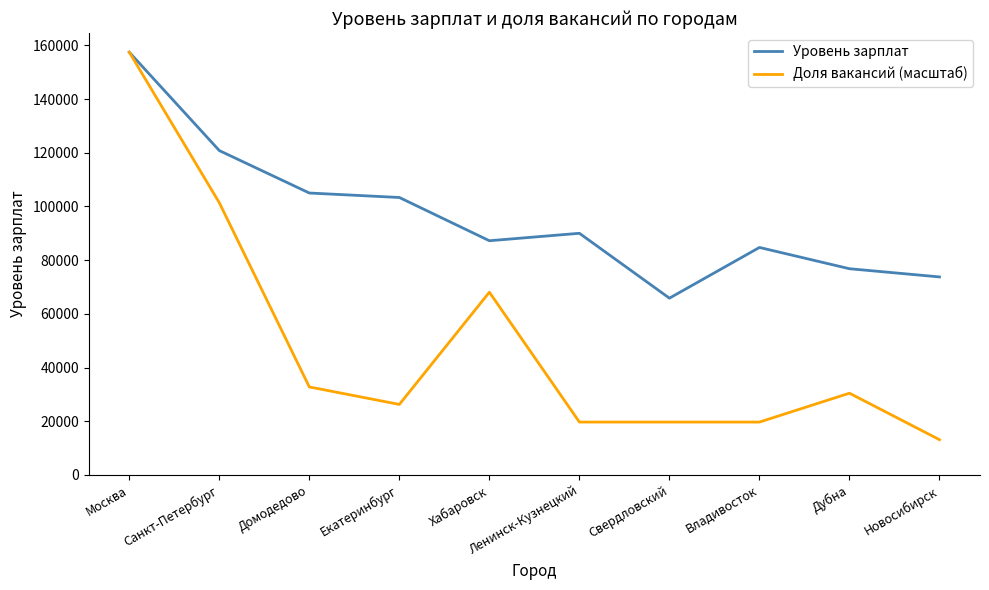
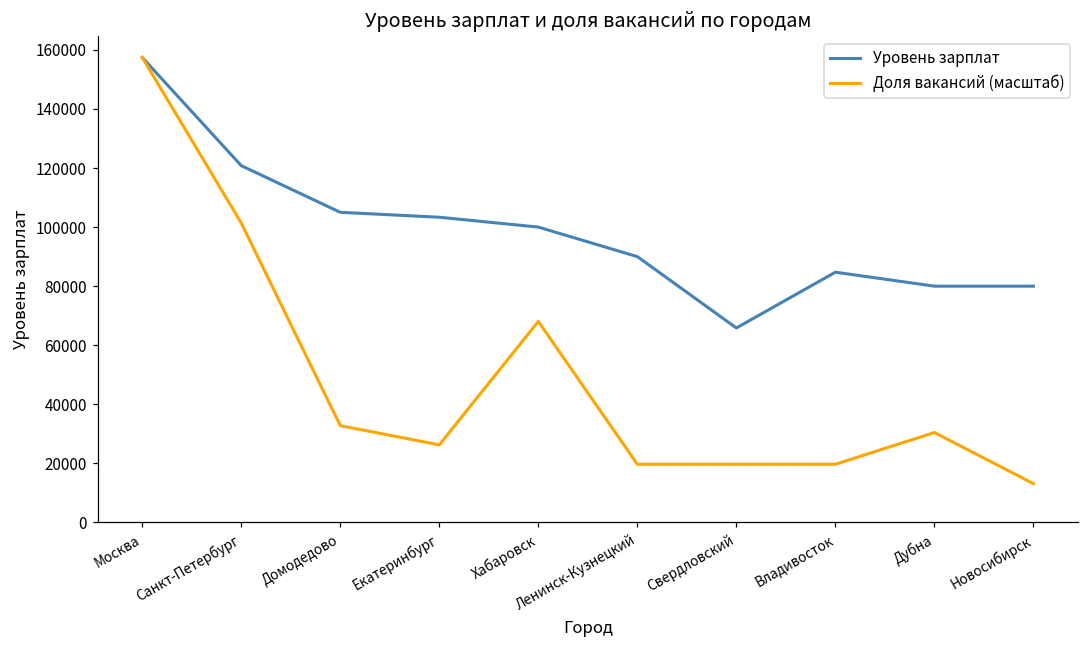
  {
    "Уровень зарплат": {
      "Санкт-Петербург": 121000,
      "Домодедово": 105000,
      "Екатеринбург": 103000,
-     "Хабаровск": 87000,
+     "Хабаровск": 100000,
      "Ленинск-Кузнецкий": 90000,
      "Свердловский": 66000,
      "Владивосток": 85000,
-     "Дубна": 77000,
-     "Новосибирск": 74000
+     "Дубна": 80000,
+     "Новосибирск": 80000
    },
    "Доля вакансий (масштаб)": {
      "Санкт-Петербург": 101000,
      "Домодедово": 33000,
      "Екатеринбург": 26000,
      "Хабаровск": 68000,
      "Ленинск-Кузнецкий": 20000,
      "Свердловский": 20000,
      "Владивосток": 20000,
      "Дубна": 30000,
      "Новосибирск": 13000
    }
  }
